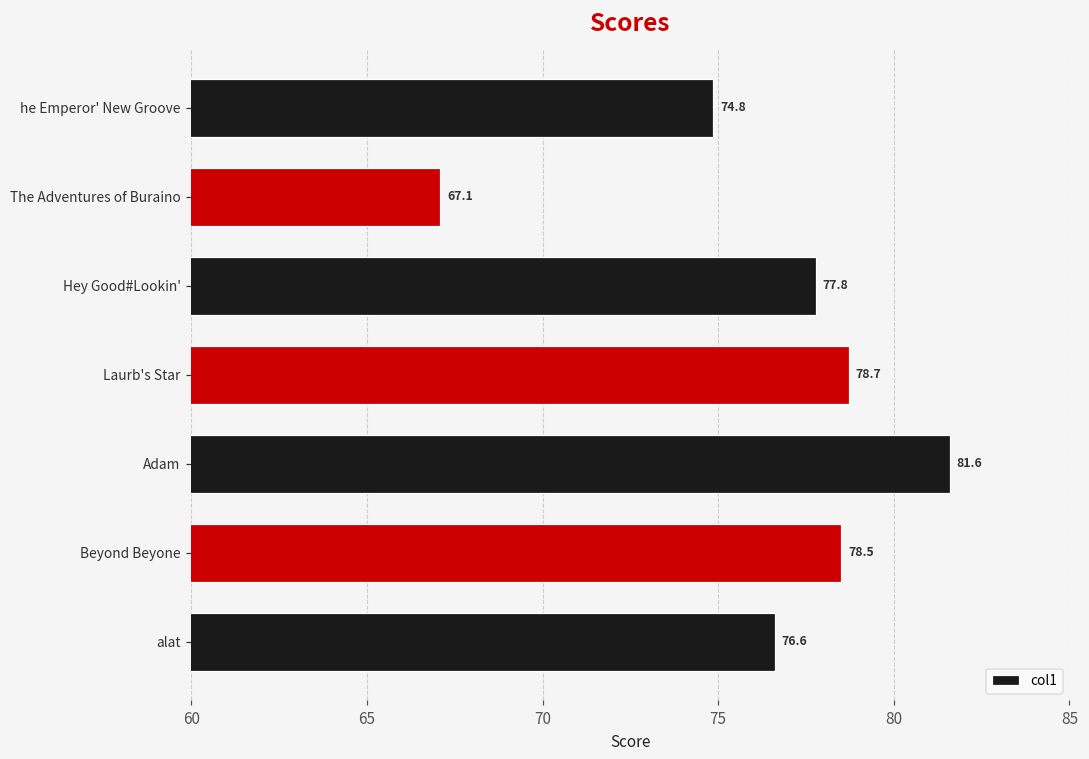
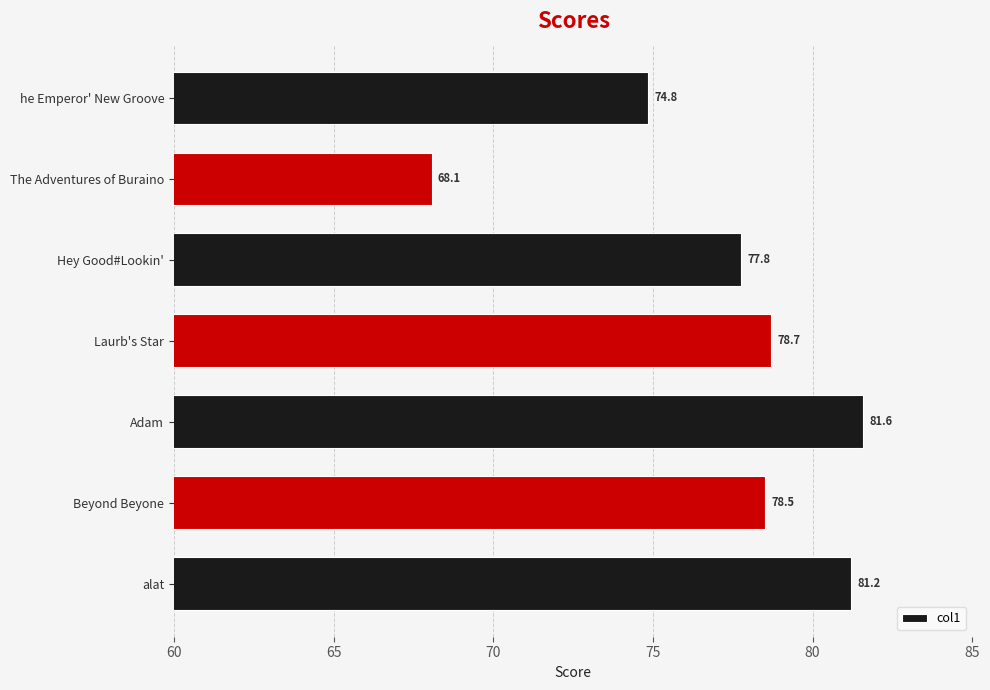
  {
    "he Emperor' New Groove": 74.8,
-   "The Adventures of Buraino": 67.1,
+   "The Adventures of Buraino": 68.1,
    "Hey Good#Lookin'": 77.8,
    "Laurb's Star": 78.7,
    "Adam": 81.6,
    "Beyond Beyone": 78.5,
-   "alat": 76.6
+   "alat": 81.2
  }
